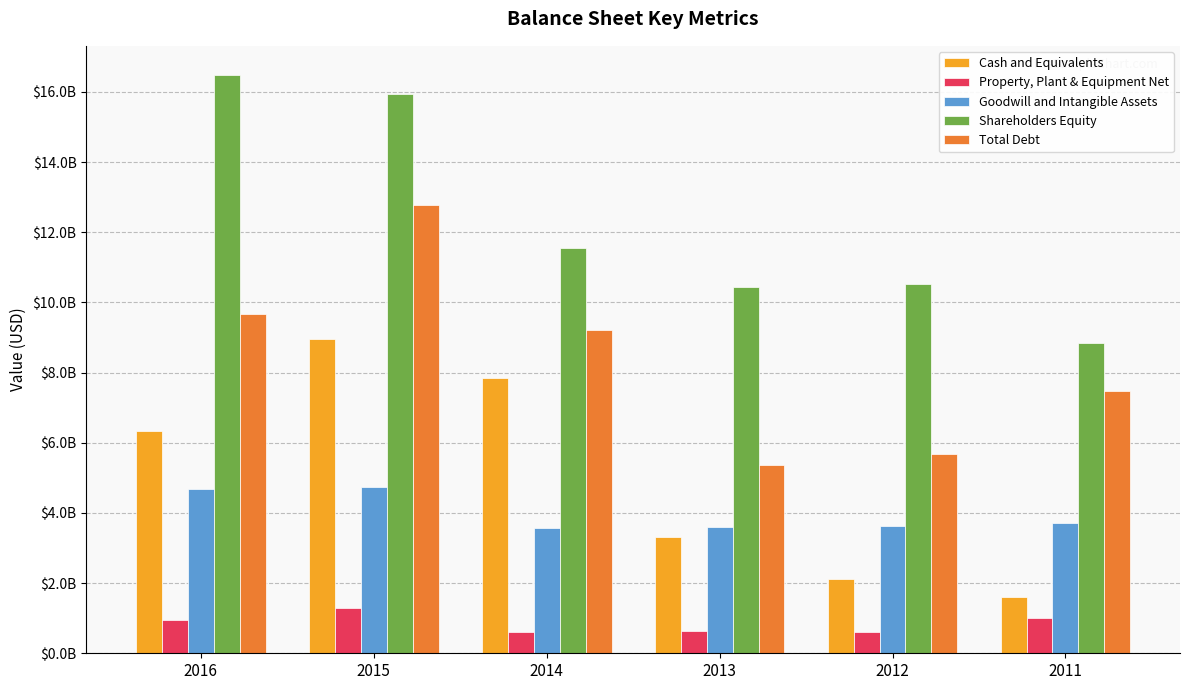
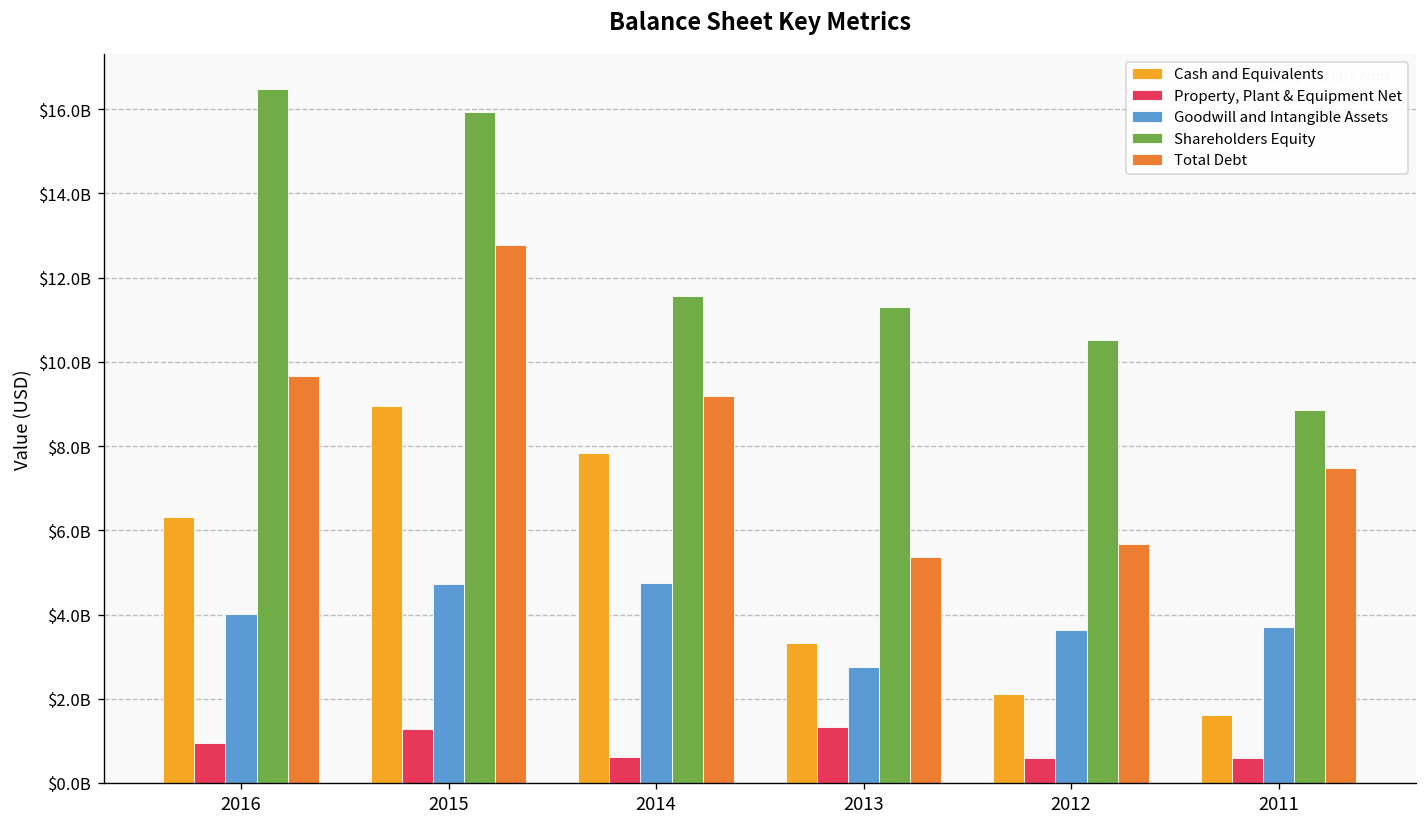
  {
    "Property, Plant & Equipment Net": {
      "2016": "$900000000",
      "2015": "$1300000000",
      "2014": "$600000000",
-     "2013": "$600000000",
+     "2013": "$1300000000",
      "2012": "$600000000",
-     "2011": "$1000000000"
+     "2011": "$600000000"
    },
    "Goodwill and Intangible Assets": {
-     "2016": "$4700000000",
+     "2016": "$4000000000",
      "2015": "$4700000000",
-     "2014": "$3600000000",
-     "2013": "$3600000000",
+     "2014": "$4800000000",
+     "2013": "$2800000000",
      "2012": "$3600000000",
      "2011": "$3700000000"
    },
    "Shareholders Equity": {
      "2016": "$16500000000",
      "2015": "$15900000000",
      "2014": "$11600000000",
-     "2013": "$10400000000",
+     "2013": "$11300000000",
      "2012": "$10500000000",
      "2011": "$8900000000"
    }
  }
